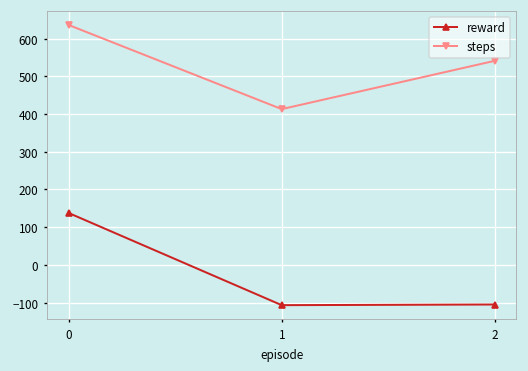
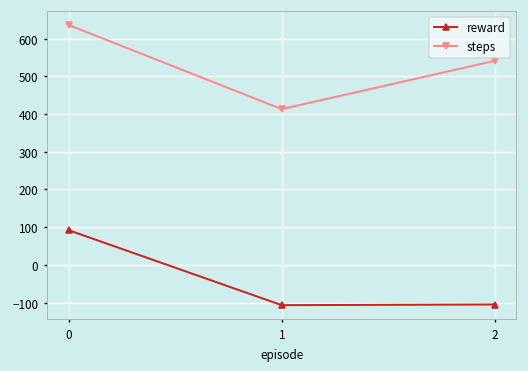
  {
    "reward": {
-     "0": 140,
+     "0": 90,
      "1": -110,
      "2": -110
    },
    "steps": {
      "0": 640,
      "1": 410,
      "2": 540
    }
  }
